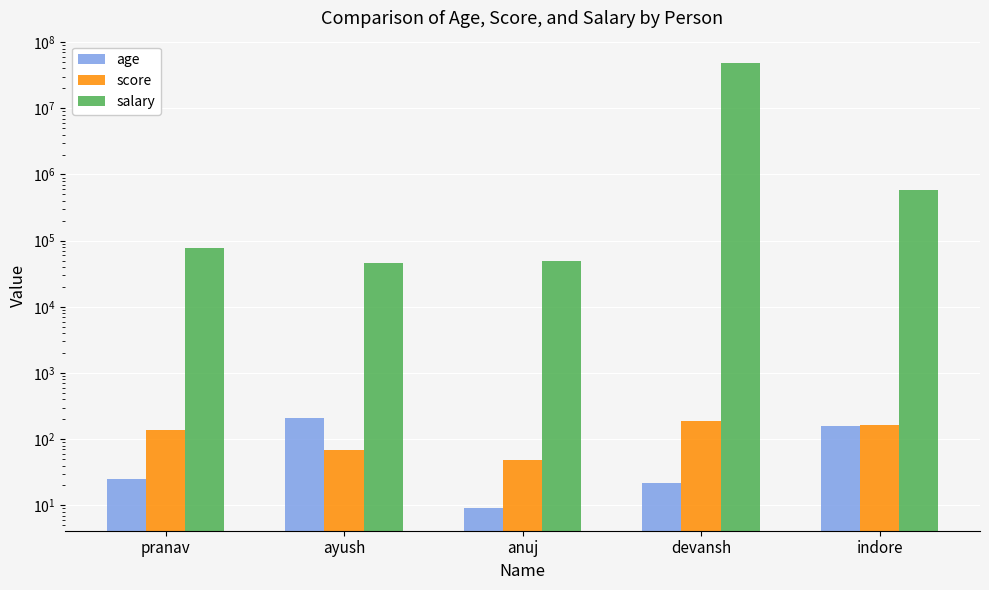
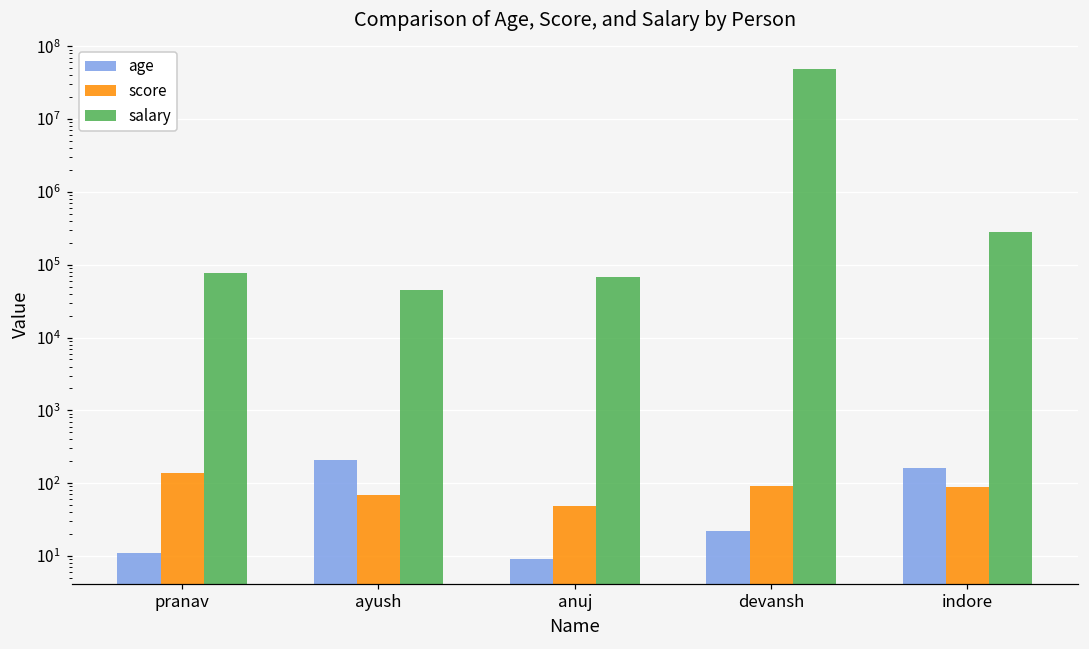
  {
    "age": {
-     "pranav": 25,
+     "pranav": 11,
      "ayush": 210,
      "anuj": 9,
      "devansh": 22,
      "indore": 160
    },
    "score": {
      "pranav": 140,
      "ayush": 70,
      "anuj": 50,
-     "devansh": 190,
-     "indore": 160
+     "devansh": 90,
+     "indore": 90
    },
    "salary": {
      "pranav": 80000,
      "ayush": 50000,
-     "anuj": 50000,
+     "anuj": 70000,
      "devansh": 50000000,
-     "indore": 600000
+     "indore": 280000
    }
  }
